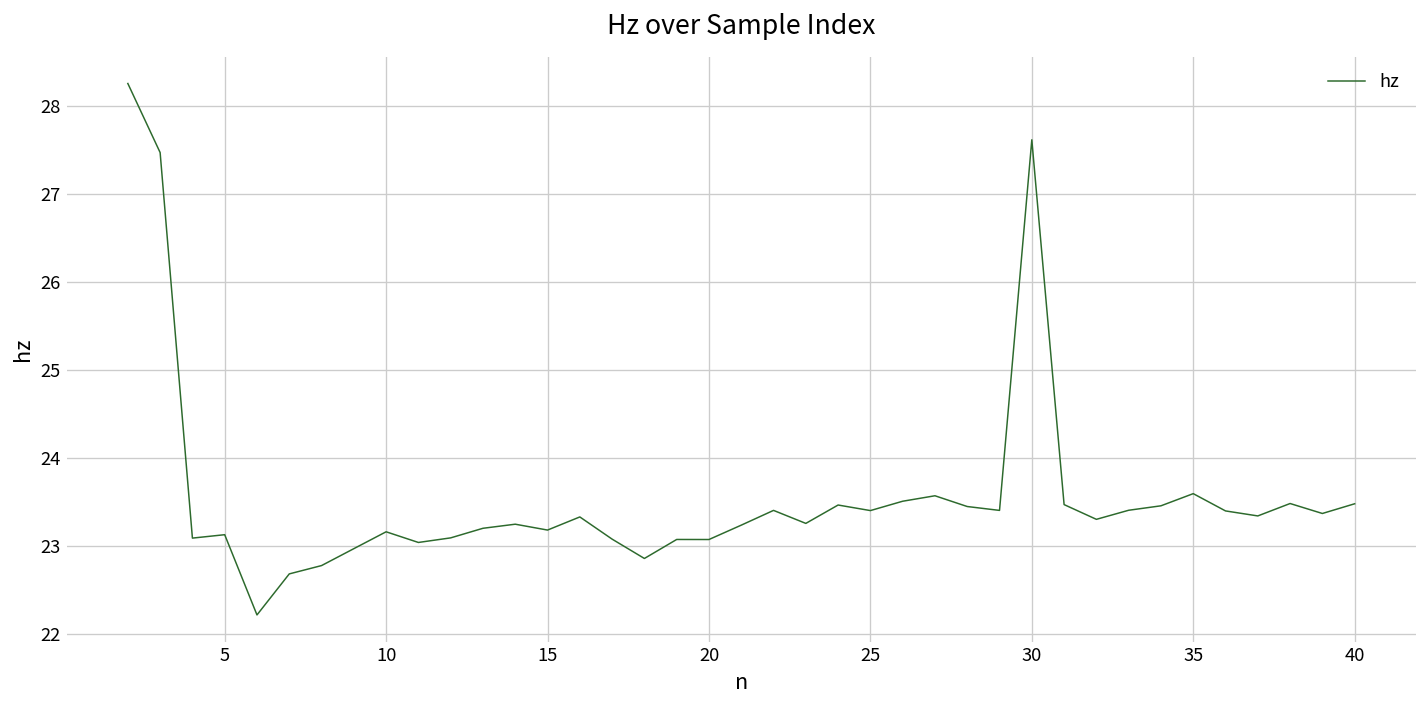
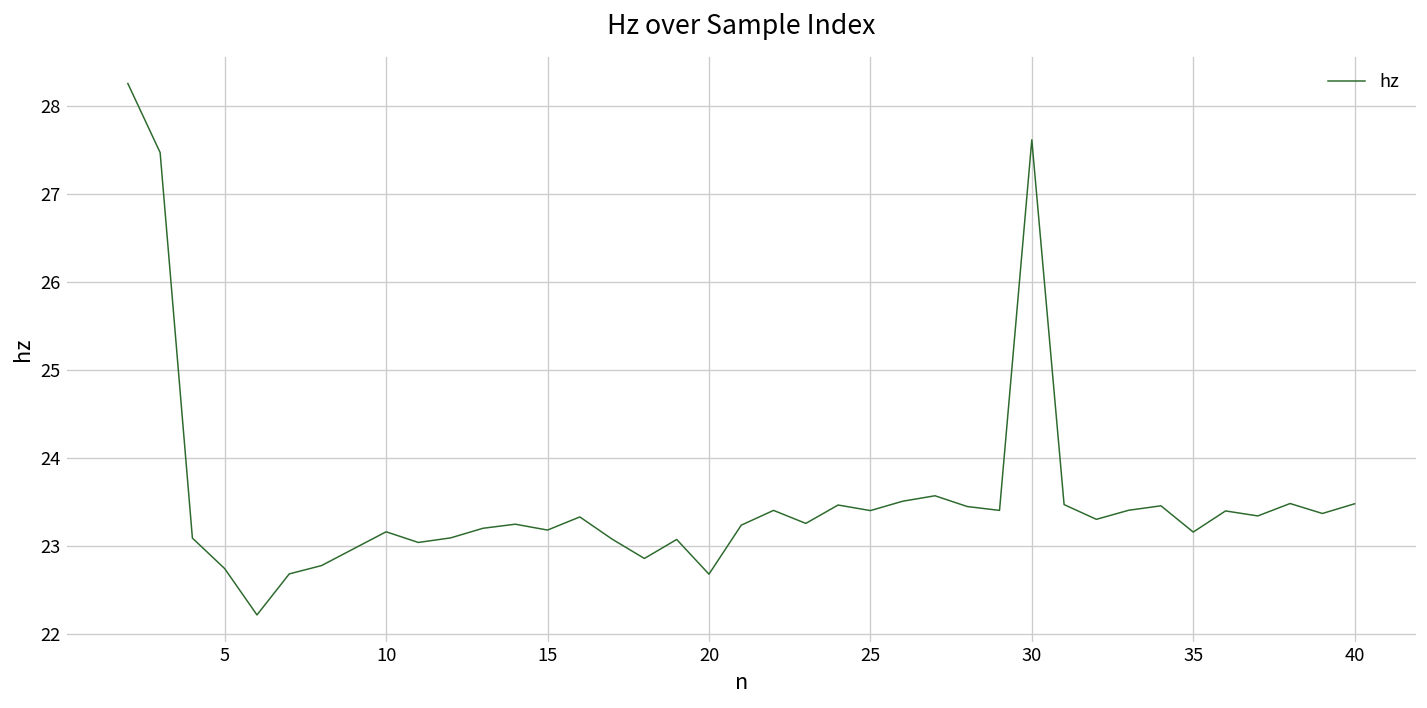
  {
-   "5": 23.1,
+   "5": 22.7,
    "10": 23.2,
    "15": 23.2,
-   "20": 23.1,
+   "20": 22.7,
    "25": 23.4,
    "30": 27.6,
-   "35": 23.6,
+   "35": 23.2,
    "40": 23.5
  }
